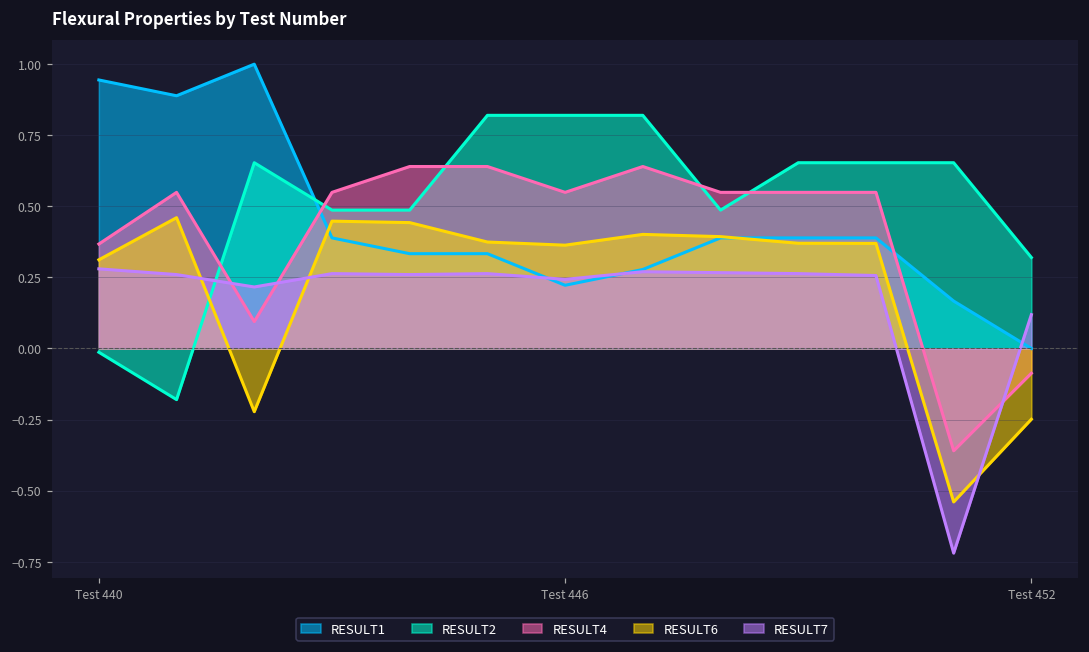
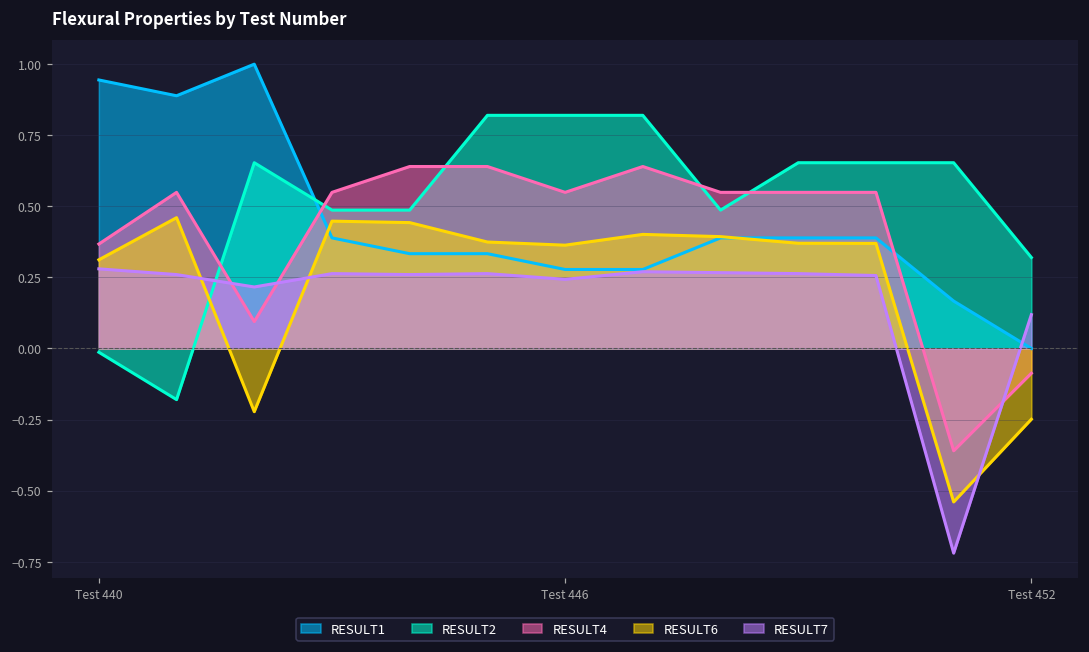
  {
    "RESULT1": {
      "Test 440": 0.94,
-     "Test 446": 0.22
+     "Test 446": 0.28
    }
  }
